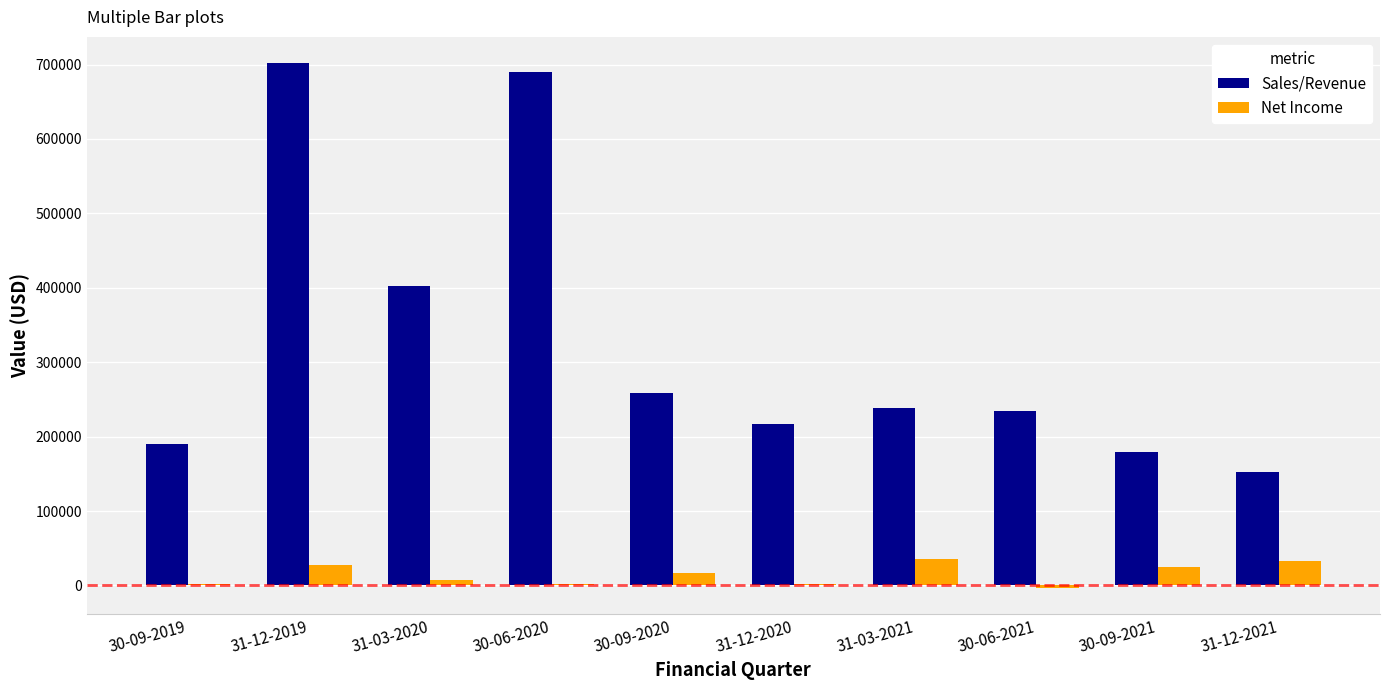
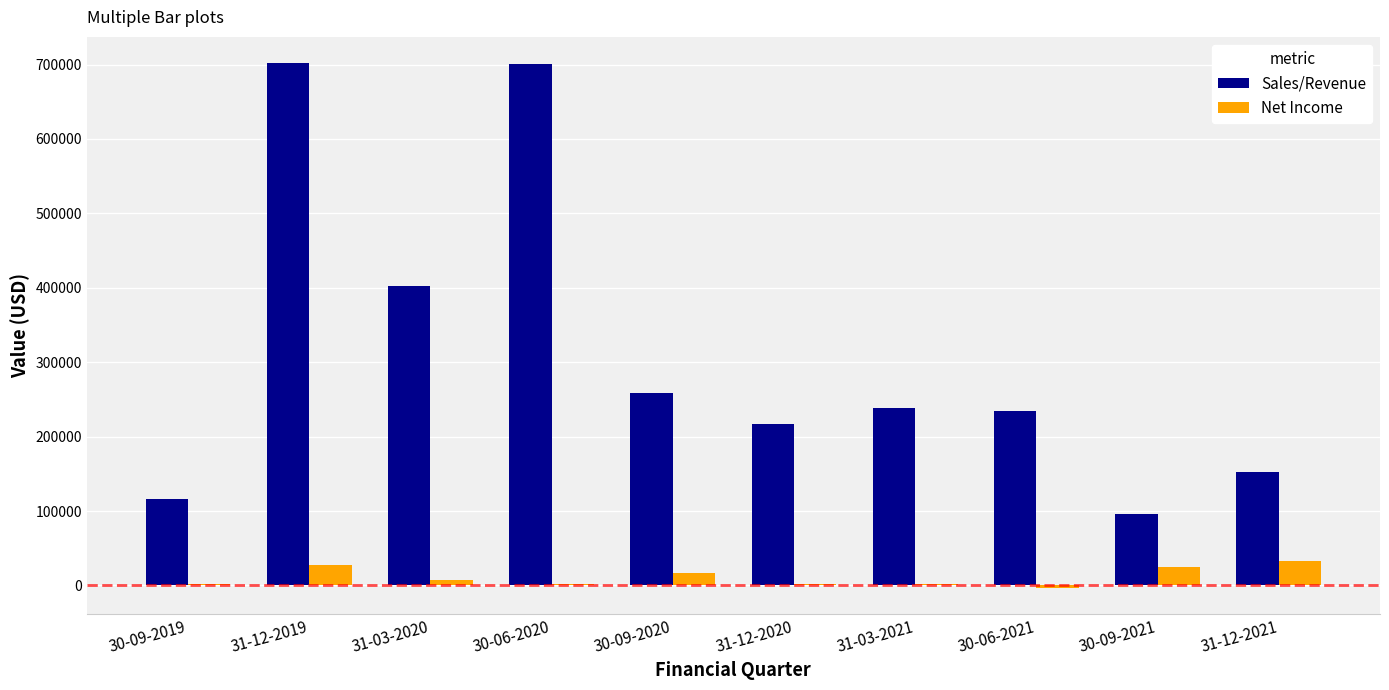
  {
    "Sales/Revenue": {
-     "30-09-2019": 190000,
+     "30-09-2019": 120000,
      "31-12-2019": 700000,
      "31-03-2020": 400000,
-     "30-06-2020": 690000,
+     "30-06-2020": 700000,
      "30-09-2020": 260000,
      "31-12-2020": 220000,
      "31-03-2021": 240000,
      "30-06-2021": 230000,
-     "30-09-2021": 180000,
+     "30-09-2021": 100000,
      "31-12-2021": 150000
    },
    "Net Income": {
      "31-12-2019": 30000,
      "31-03-2020": 10000,
      "30-09-2020": 20000,
-     "31-03-2021": 40000,
+     "31-03-2021": 0,
      "30-09-2021": 20000,
      "31-12-2021": 30000
    }
  }
